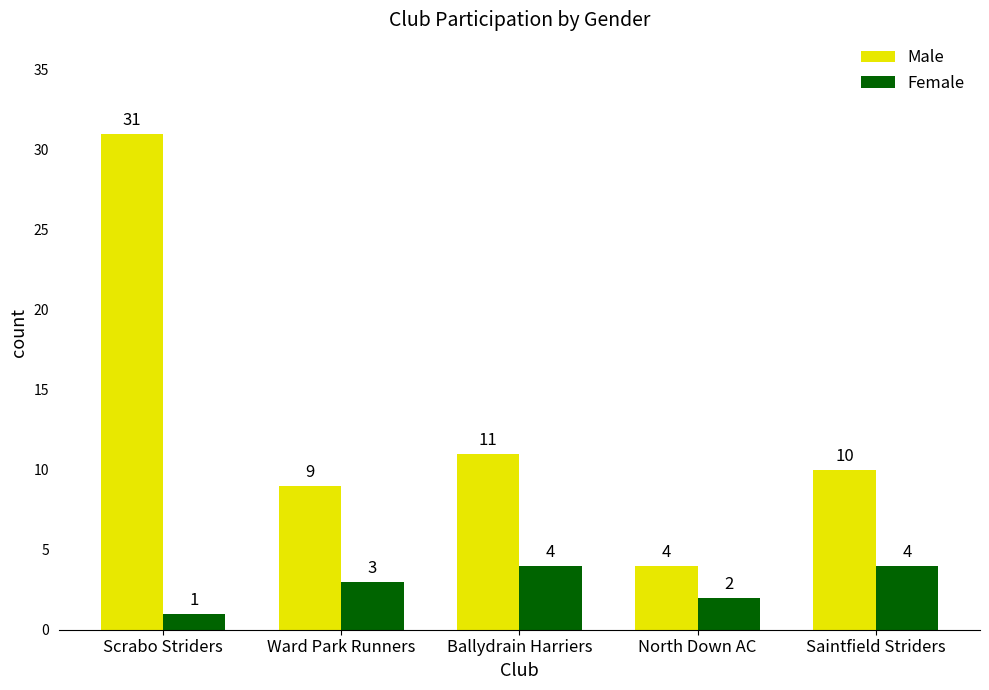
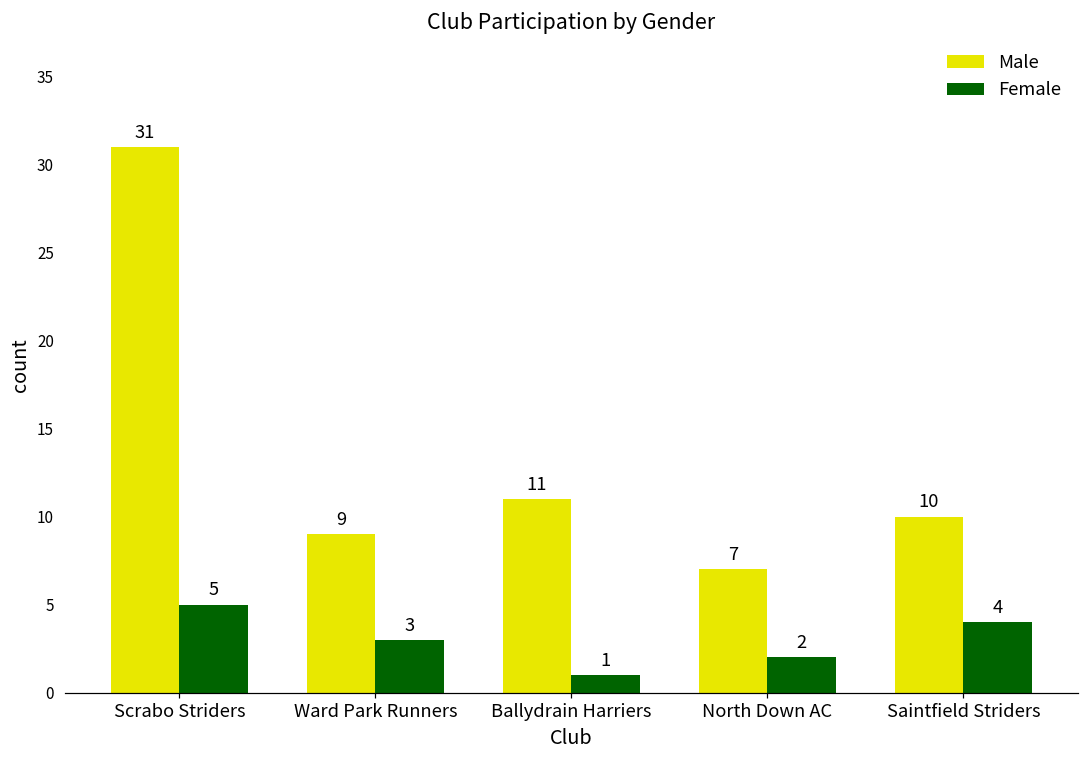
  {
    "Male": {
      "Scrabo Striders": 31,
      "Ward Park Runners": 9,
      "Ballydrain Harriers": 11,
-     "North Down AC": 4,
+     "North Down AC": 7,
      "Saintfield Striders": 10
    },
    "Female": {
-     "Scrabo Striders": 1,
+     "Scrabo Striders": 5,
      "Ward Park Runners": 3,
-     "Ballydrain Harriers": 4,
+     "Ballydrain Harriers": 1,
      "North Down AC": 2,
      "Saintfield Striders": 4
    }
  }
